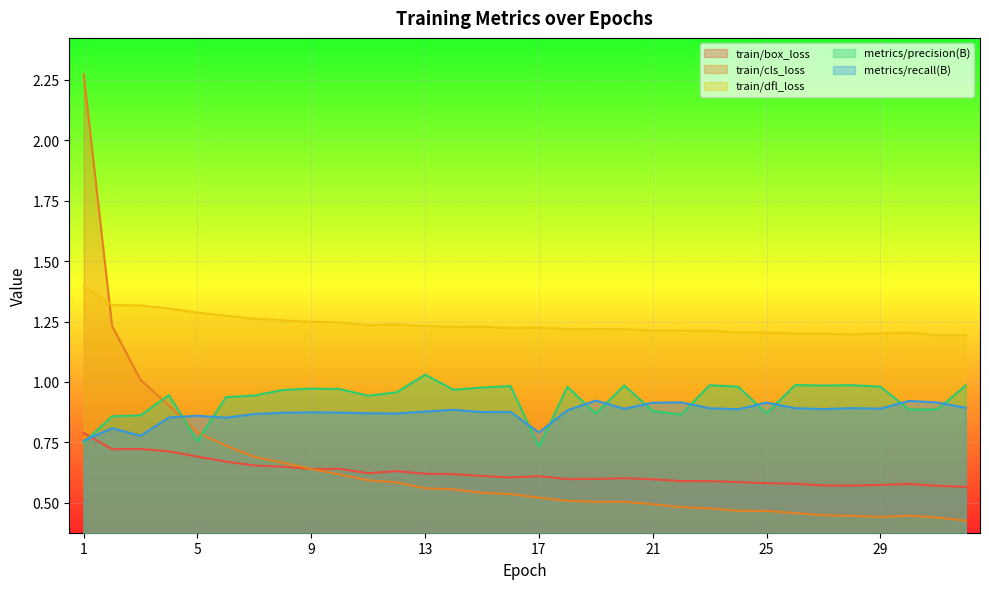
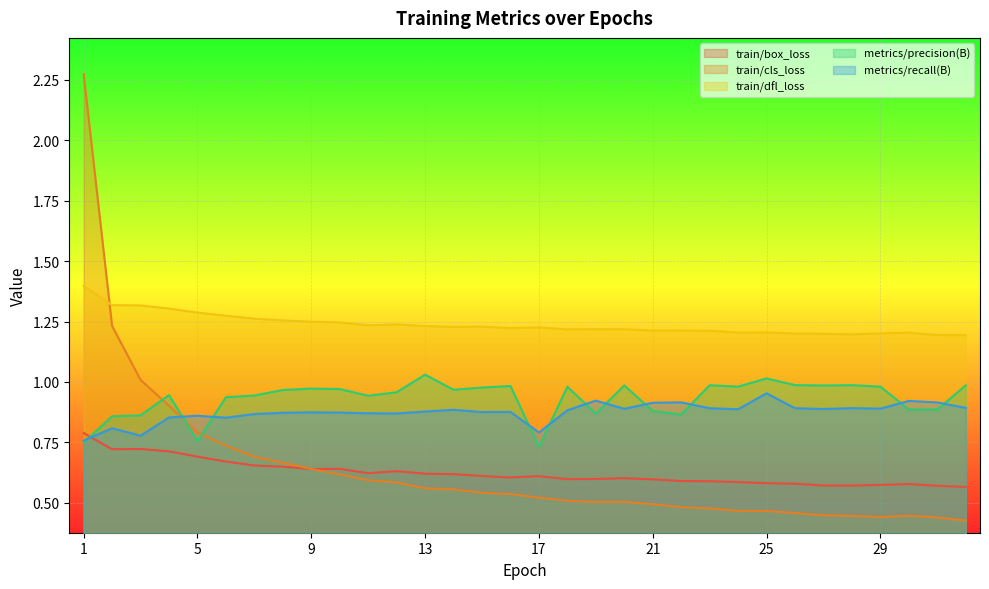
  {
    "metrics/precision(B)": {
      "5": 0.76,
      "9": 0.97,
      "13": 1.03,
      "17": 0.73,
      "21": 0.88,
-     "25": 0.87,
+     "25": 1.01,
      "29": 0.98
    },
    "metrics/recall(B)": {
      "5": 0.86,
      "9": 0.87,
      "13": 0.88,
      "17": 0.79,
      "21": 0.91,
-     "25": 0.91,
+     "25": 0.95,
      "29": 0.89
    }
  }
